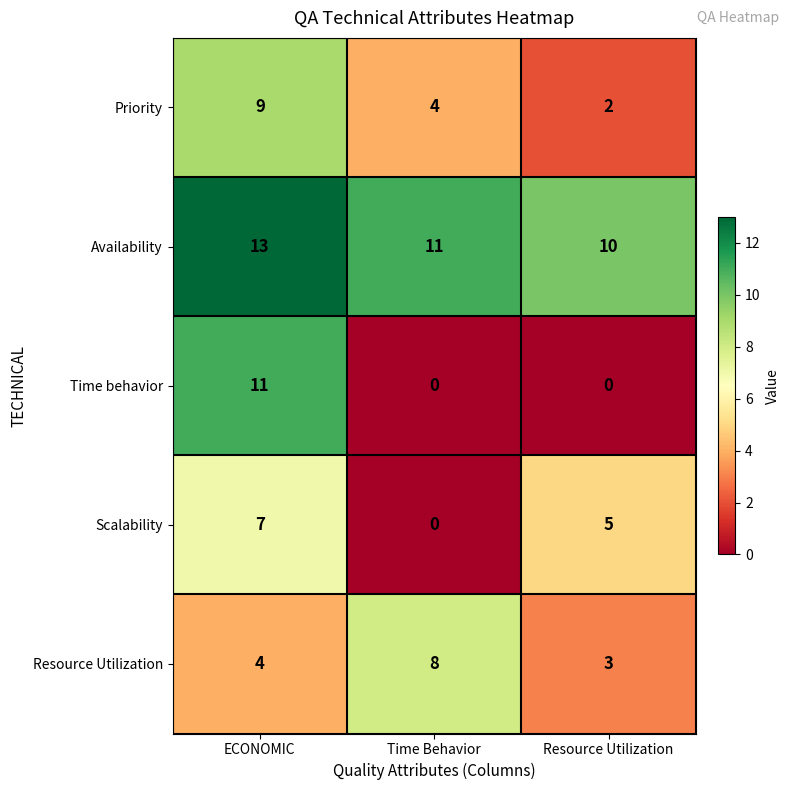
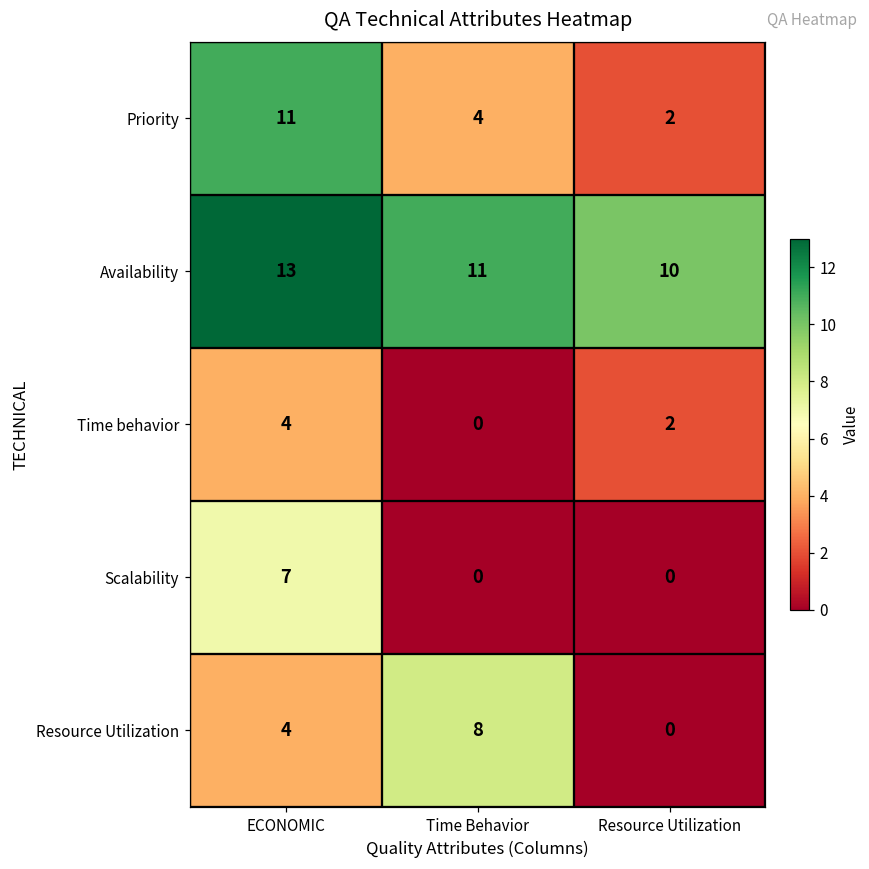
  {
    "Priority": {
-     "ECONOMIC": 9,
+     "ECONOMIC": 11,
      "Time Behavior": 4,
      "Resource Utilization": 2
    },
    "Availability": {
      "ECONOMIC": 13,
      "Time Behavior": 11,
      "Resource Utilization": 10
    },
    "Time behavior": {
-     "ECONOMIC": 11,
+     "ECONOMIC": 4,
      "Time Behavior": 0,
-     "Resource Utilization": 0
+     "Resource Utilization": 2
    },
    "Scalability": {
      "ECONOMIC": 7,
      "Time Behavior": 0,
-     "Resource Utilization": 5
+     "Resource Utilization": 0
    },
    "Resource Utilization": {
      "ECONOMIC": 4,
      "Time Behavior": 8,
-     "Resource Utilization": 3
+     "Resource Utilization": 0
    }
  }
